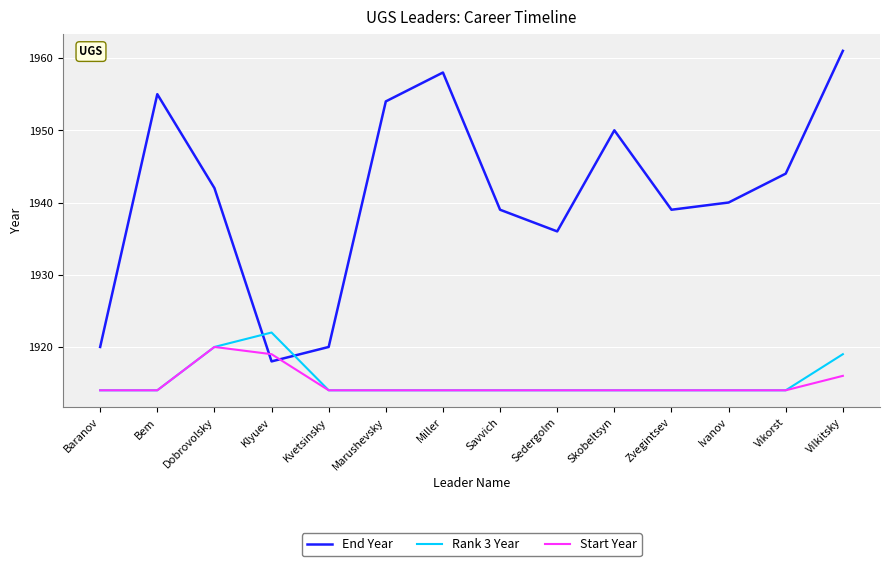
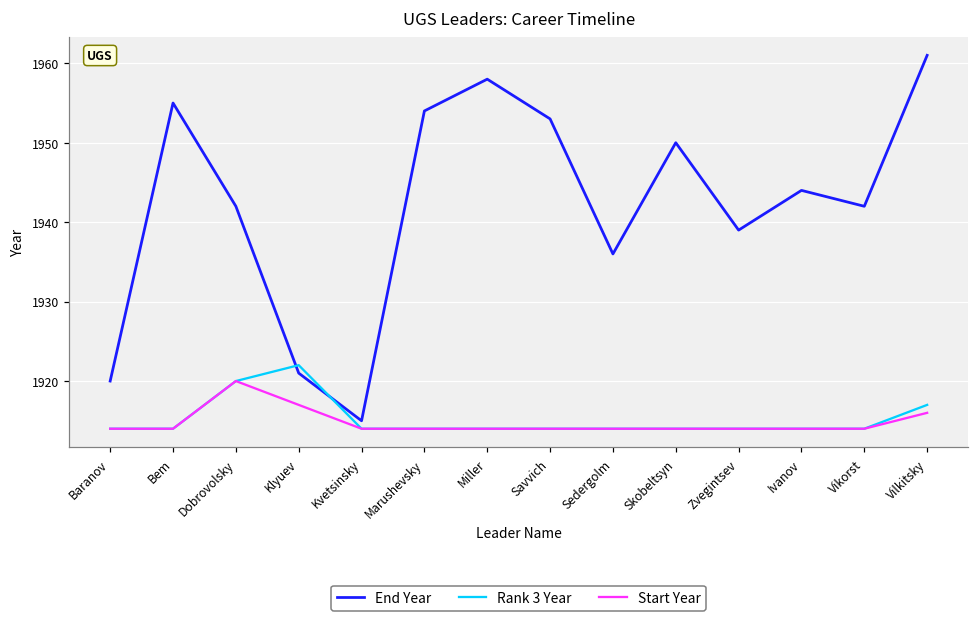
  {
    "End Year": {
      "Baranov": 1920,
      "Bem": 1955,
      "Dobrovolsky": 1942,
-     "Klyuev": 1918,
-     "Kvetsinsky": 1920,
+     "Klyuev": 1921,
+     "Kvetsinsky": 1915,
      "Marushevsky": 1954,
      "Miller": 1958,
-     "Savvich": 1939,
+     "Savvich": 1953,
      "Sedergolm": 1936,
      "Skobeltsyn": 1950,
      "Zvegintsev": 1939,
-     "Ivanov": 1940,
-     "Vikorst": 1944,
+     "Ivanov": 1944,
+     "Vikorst": 1942,
      "Vilkitsky": 1961
    },
    "Rank 3 Year": {
      "Klyuev": 1922,
-     "Vilkitsky": 1919
+     "Vilkitsky": 1917
    },
    "Start Year": {
-     "Klyuev": 1919,
+     "Klyuev": 1917,
      "Vilkitsky": 1916
    }
  }
